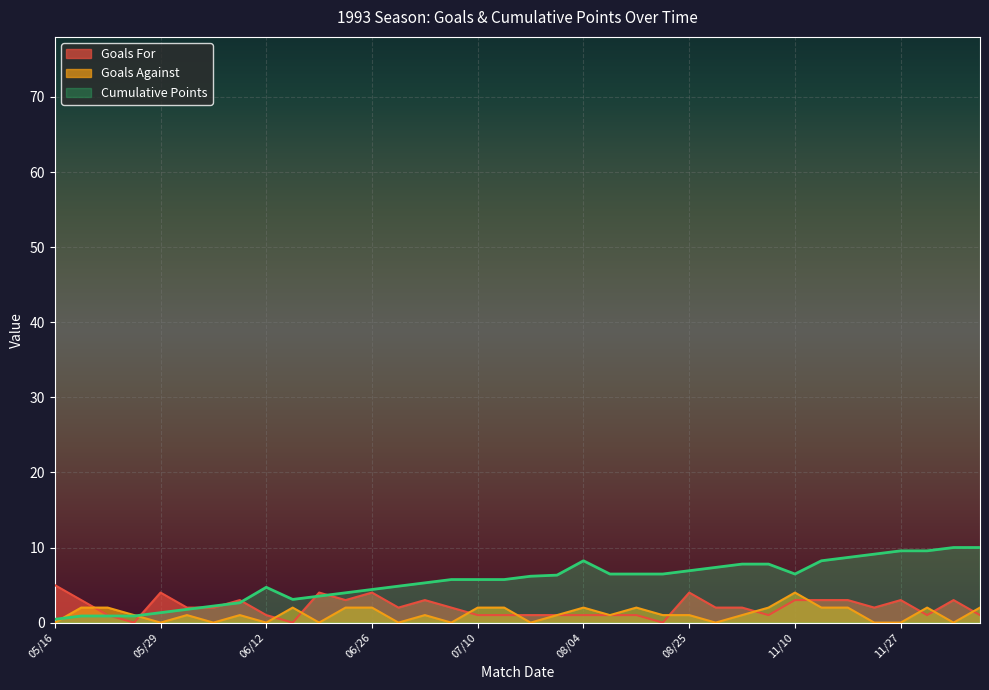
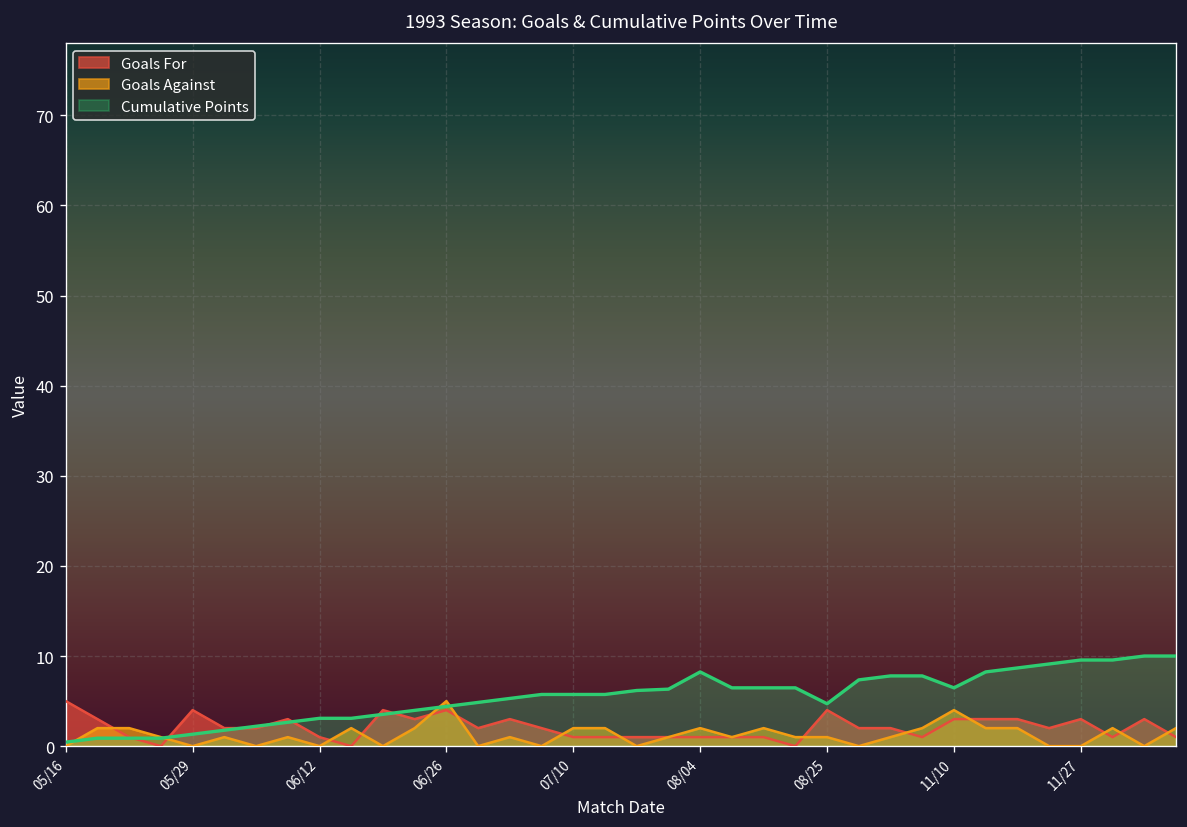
  {
    "Goals For": {
      "05/16": 5,
      "05/29": 4,
      "06/12": 1,
      "06/26": 4,
      "07/10": 1,
      "08/04": 1,
      "08/25": 4,
      "11/10": 3,
      "11/27": 3
    },
    "Goals Against": {
      "05/16": 0,
      "05/29": 0,
      "06/12": 0,
-     "06/26": 2,
+     "06/26": 5,
      "07/10": 2,
      "08/04": 2,
      "08/25": 1,
      "11/10": 4,
      "11/27": 0
    },
    "Cumulative Points": {
      "05/16": 0,
      "05/29": 1,
-     "06/12": 5,
+     "06/12": 3,
      "06/26": 4,
      "07/10": 6,
      "08/04": 8,
-     "08/25": 7,
+     "08/25": 5,
      "11/10": 6,
      "11/27": 10
    }
  }
